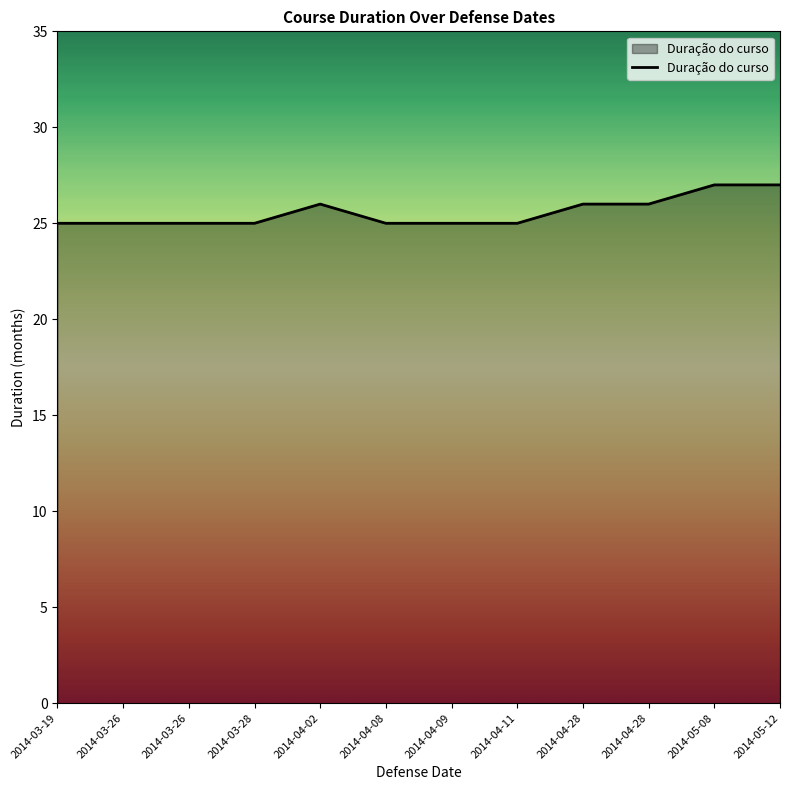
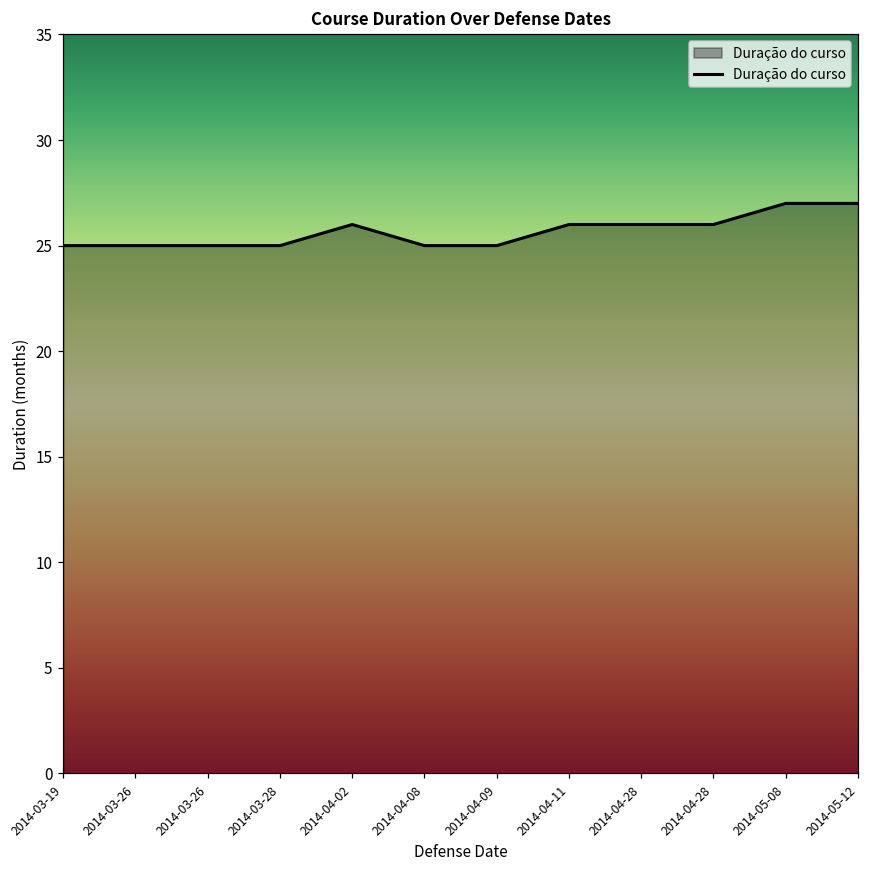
  {
    "2014-03-19": 25,
    "2014-03-28": 25,
    "2014-04-02": 26,
    "2014-04-08": 25,
    "2014-04-09": 25,
-   "2014-04-11": 25,
+   "2014-04-11": 26,
    "2014-05-08": 27,
    "2014-05-12": 27
  }
